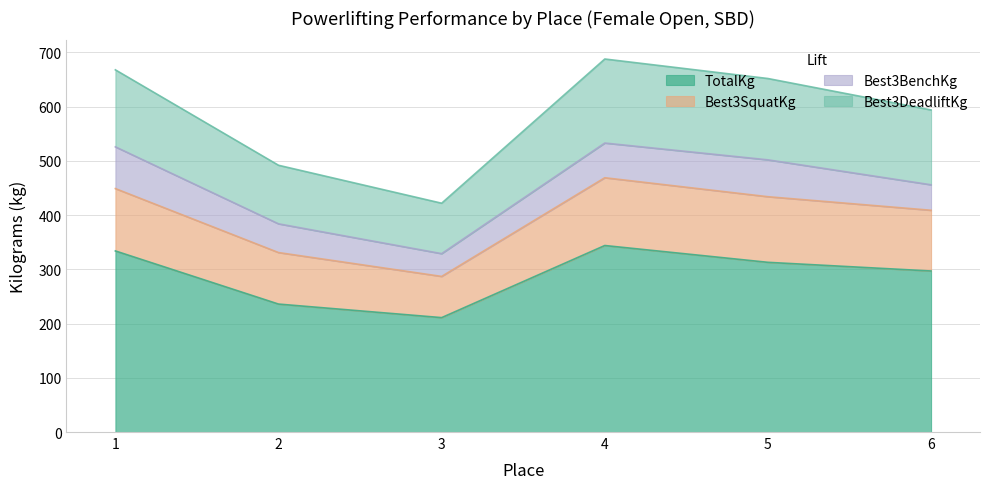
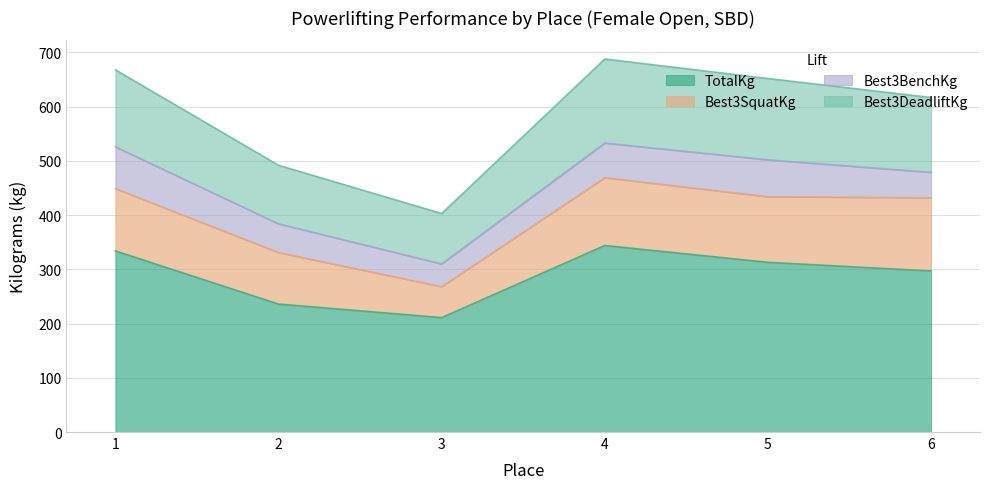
  {
    "Best3SquatKg": {
      "1": 120,
      "2": 100,
-     "3": 80,
+     "3": 60,
      "4": 130,
      "5": 120,
-     "6": 110
+     "6": 140
    }
  }
